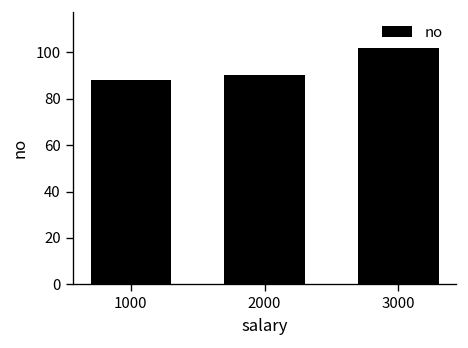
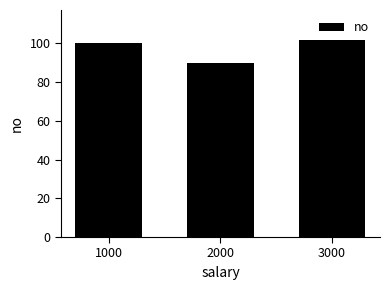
  {
-   "1000": 88,
+   "1000": 100,
    "2000": 90,
    "3000": 102
  }
